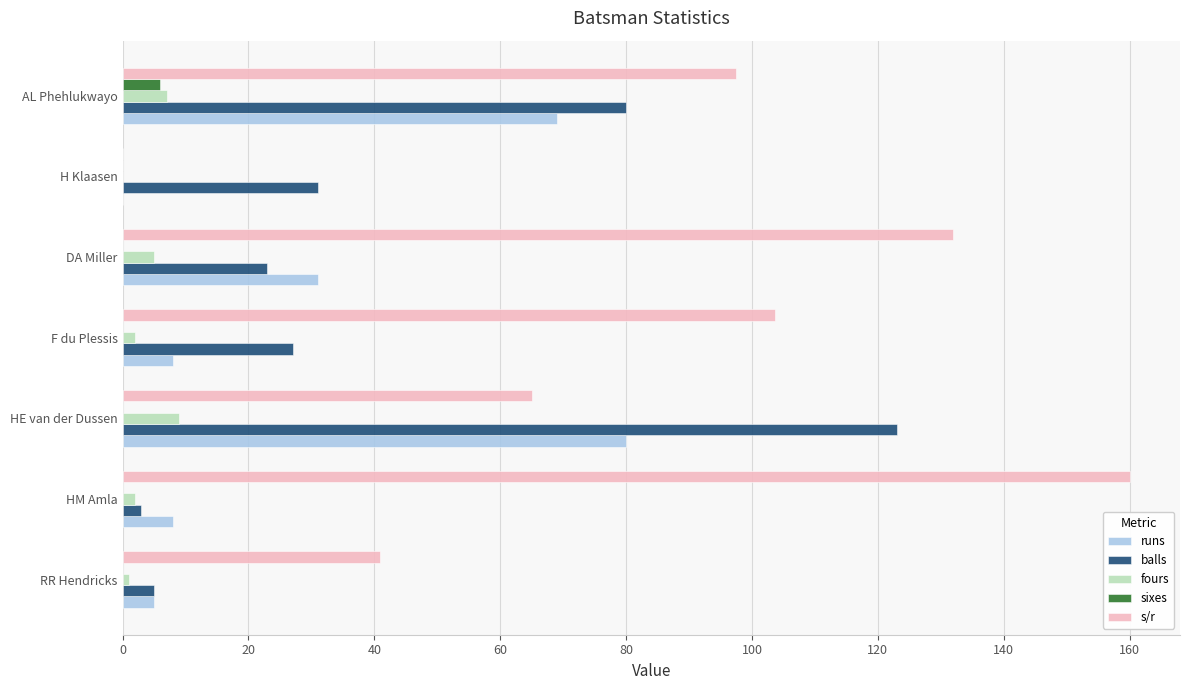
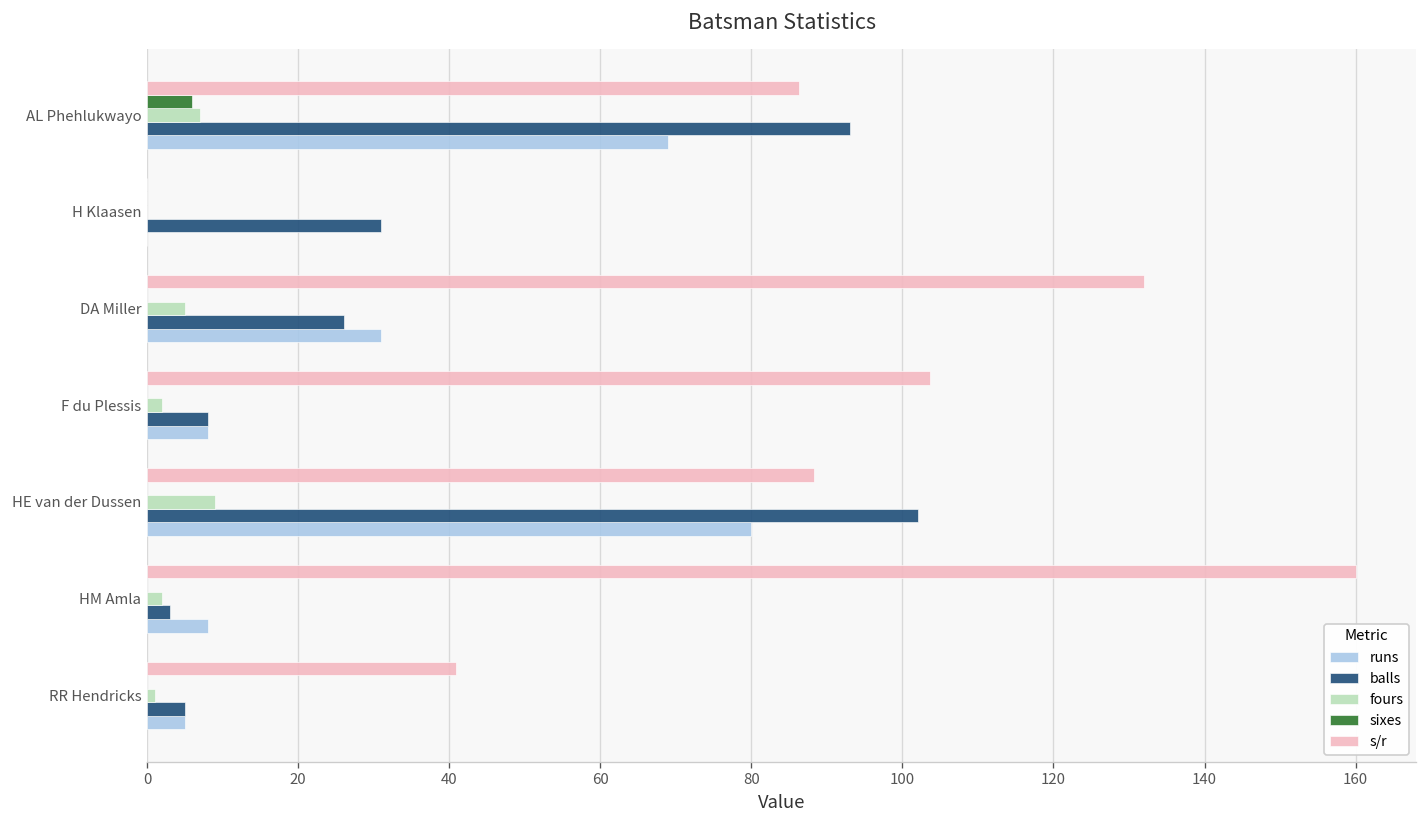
  {
    "balls": {
-     "AL Phehlukwayo": 80,
+     "AL Phehlukwayo": 93,
      "H Klaasen": 31,
-     "DA Miller": 23,
-     "F du Plessis": 27,
-     "HE van der Dussen": 123,
+     "DA Miller": 26,
+     "F du Plessis": 8,
+     "HE van der Dussen": 102,
      "HM Amla": 3,
      "RR Hendricks": 5
    },
    "sixes": {
      "AL Phehlukwayo": 6,
      "H Klaasen": 0,
      "DA Miller": 0,
      "F du Plessis": 0,
      "HE van der Dussen": 0,
      "HM Amla": 0,
      "RR Hendricks": 0
    },
    "s/r": {
-     "AL Phehlukwayo": 97,
+     "AL Phehlukwayo": 86,
      "H Klaasen": 0,
      "DA Miller": 132,
      "F du Plessis": 104,
-     "HE van der Dussen": 65,
+     "HE van der Dussen": 88,
      "HM Amla": 160,
      "RR Hendricks": 41
    }
  }
